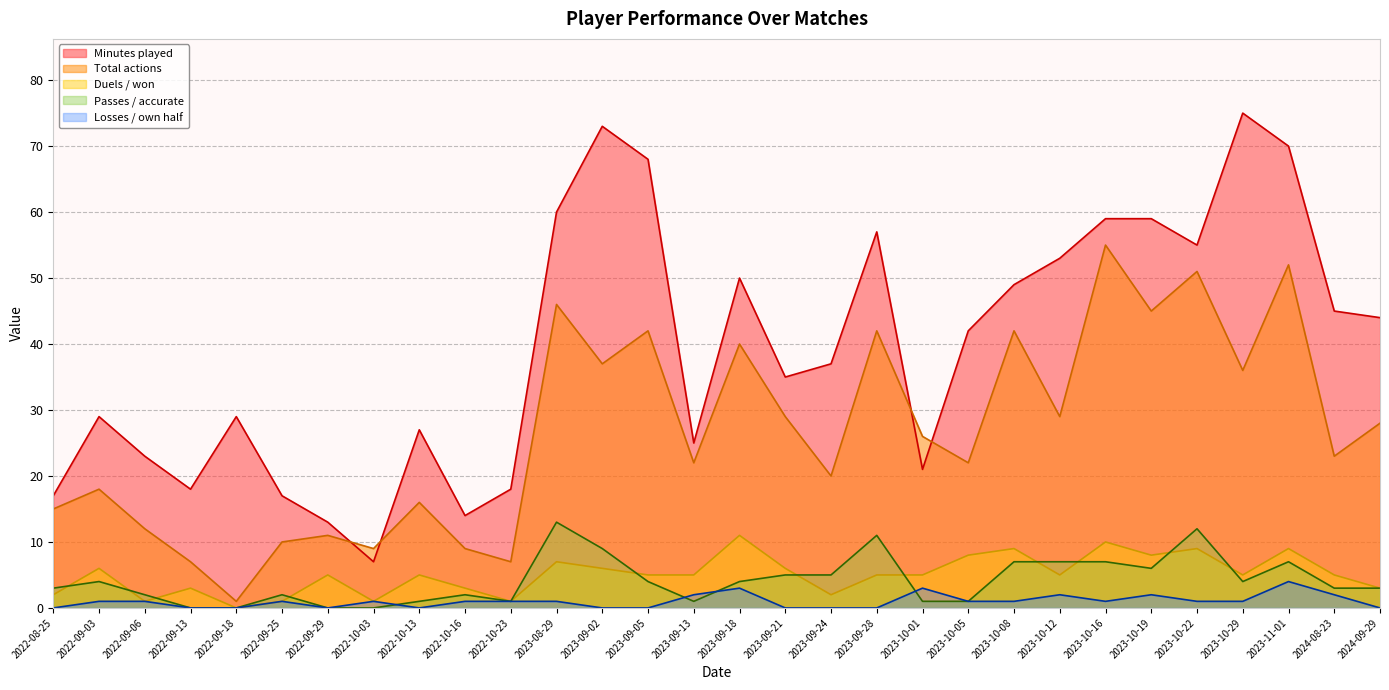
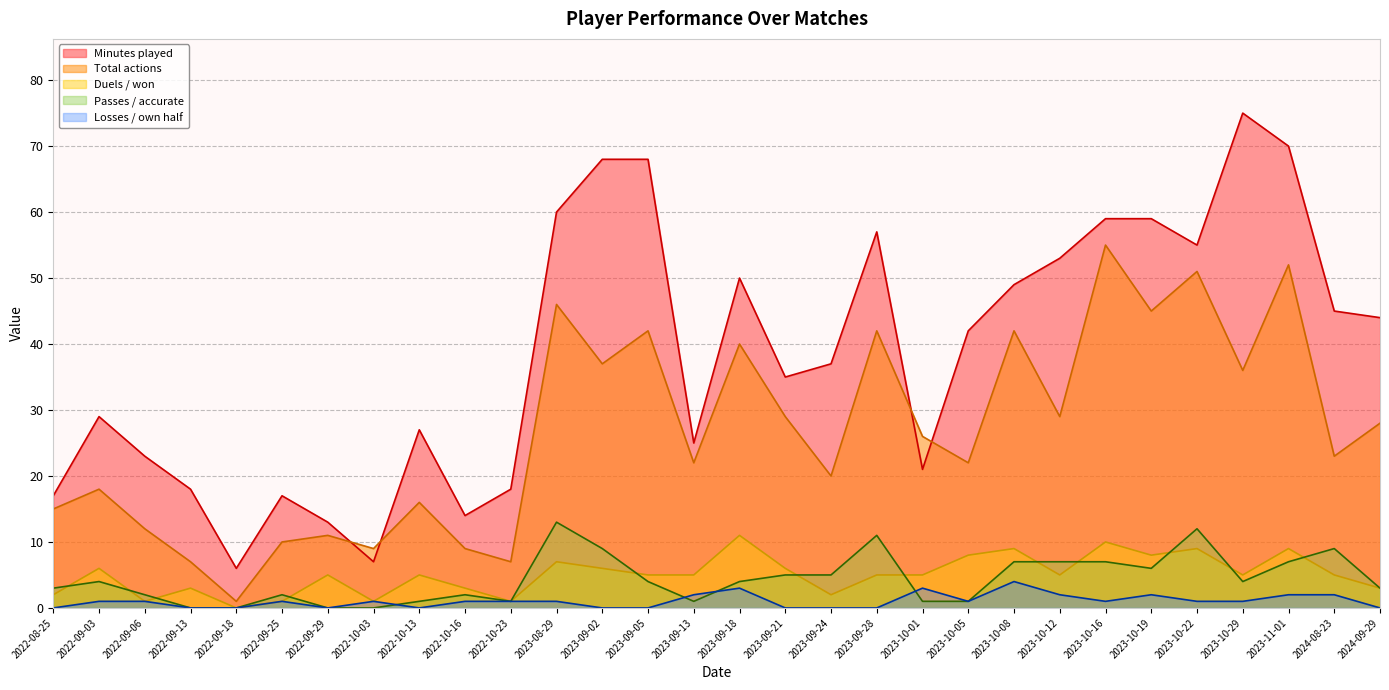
  {
    "Minutes played": {
      "2022-08-25": 17,
      "2022-09-03": 29,
      "2022-09-06": 23,
      "2022-09-13": 18,
-     "2022-09-18": 29,
+     "2022-09-18": 6,
      "2022-09-25": 17,
      "2022-09-29": 13,
      "2022-10-03": 7,
      "2022-10-13": 27,
      "2022-10-16": 14,
      "2022-10-23": 18,
      "2023-08-29": 60,
-     "2023-09-02": 73,
+     "2023-09-02": 68,
      "2023-09-05": 68,
      "2023-09-13": 25,
      "2023-09-18": 50,
      "2023-09-21": 35,
      "2023-09-24": 37,
      "2023-09-28": 57,
      "2023-10-01": 21,
      "2023-10-05": 42,
      "2023-10-08": 49,
      "2023-10-12": 53,
      "2023-10-16": 59,
      "2023-10-19": 59,
      "2023-10-22": 55,
      "2023-10-29": 75,
      "2023-11-01": 70,
      "2024-08-23": 45,
      "2024-09-29": 44
    },
    "Passes / accurate": {
      "2022-08-25": 3,
      "2022-09-03": 4,
      "2022-09-06": 2,
      "2022-09-25": 2,
      "2022-10-03": 0,
      "2022-10-13": 1,
      "2022-10-16": 2,
      "2023-08-29": 13,
      "2023-09-02": 9,
      "2023-09-05": 4,
      "2023-09-13": 1,
      "2023-09-18": 4,
      "2023-09-21": 5,
      "2023-09-24": 5,
      "2023-09-28": 11,
      "2023-10-01": 1,
      "2023-10-08": 7,
      "2023-10-12": 7,
      "2023-10-16": 7,
      "2023-10-19": 6,
      "2023-10-22": 12,
      "2023-10-29": 4,
      "2023-11-01": 7,
-     "2024-08-23": 3
+     "2024-08-23": 9
    },
    "Losses / own half": {
      "2022-08-25": 0,
      "2022-09-03": 1,
      "2022-10-13": 0,
      "2022-10-16": 1,
      "2023-08-29": 1,
      "2023-09-02": 0,
      "2023-09-05": 0,
      "2023-09-13": 2,
      "2023-09-18": 3,
      "2023-09-21": 0,
      "2023-09-24": 0,
      "2023-09-28": 0,
      "2023-10-01": 3,
-     "2023-10-08": 1,
+     "2023-10-08": 4,
      "2023-10-12": 2,
      "2023-10-16": 1,
      "2023-10-19": 2,
      "2023-10-22": 1,
      "2023-10-29": 1,
-     "2023-11-01": 4,
+     "2023-11-01": 2,
      "2024-08-23": 2,
      "2024-09-29": 0
    }
  }
